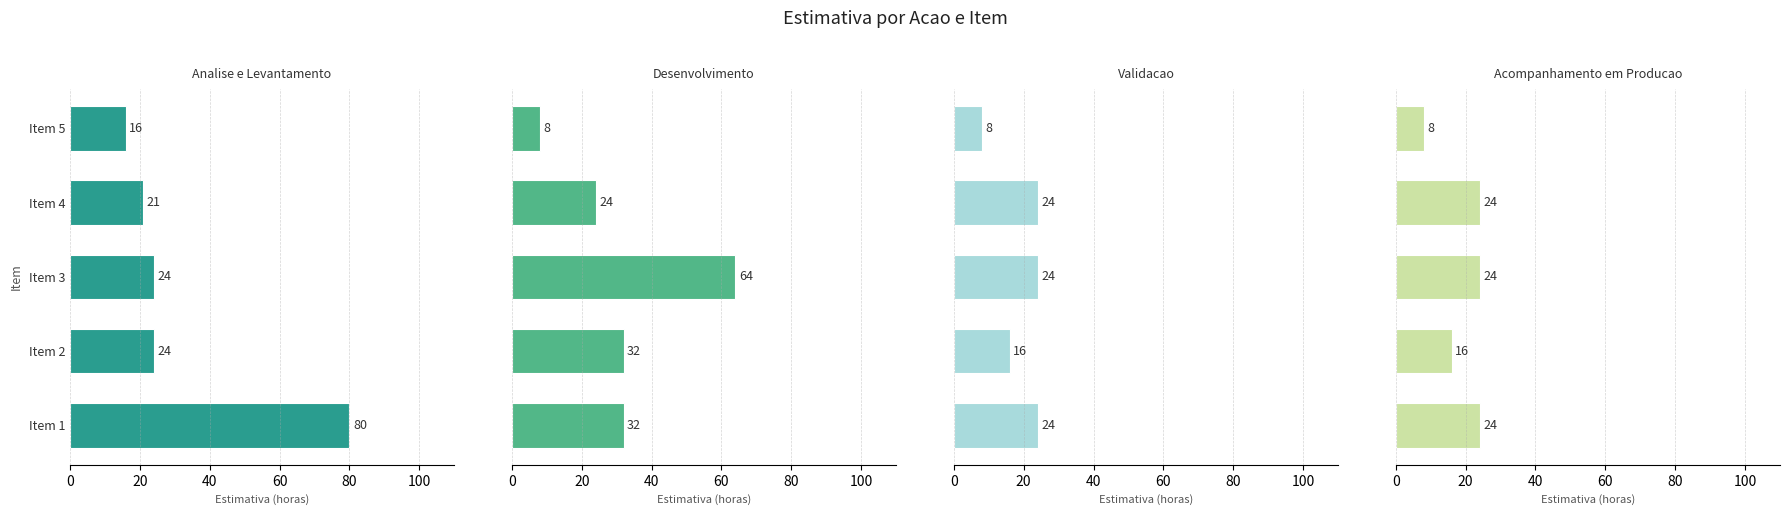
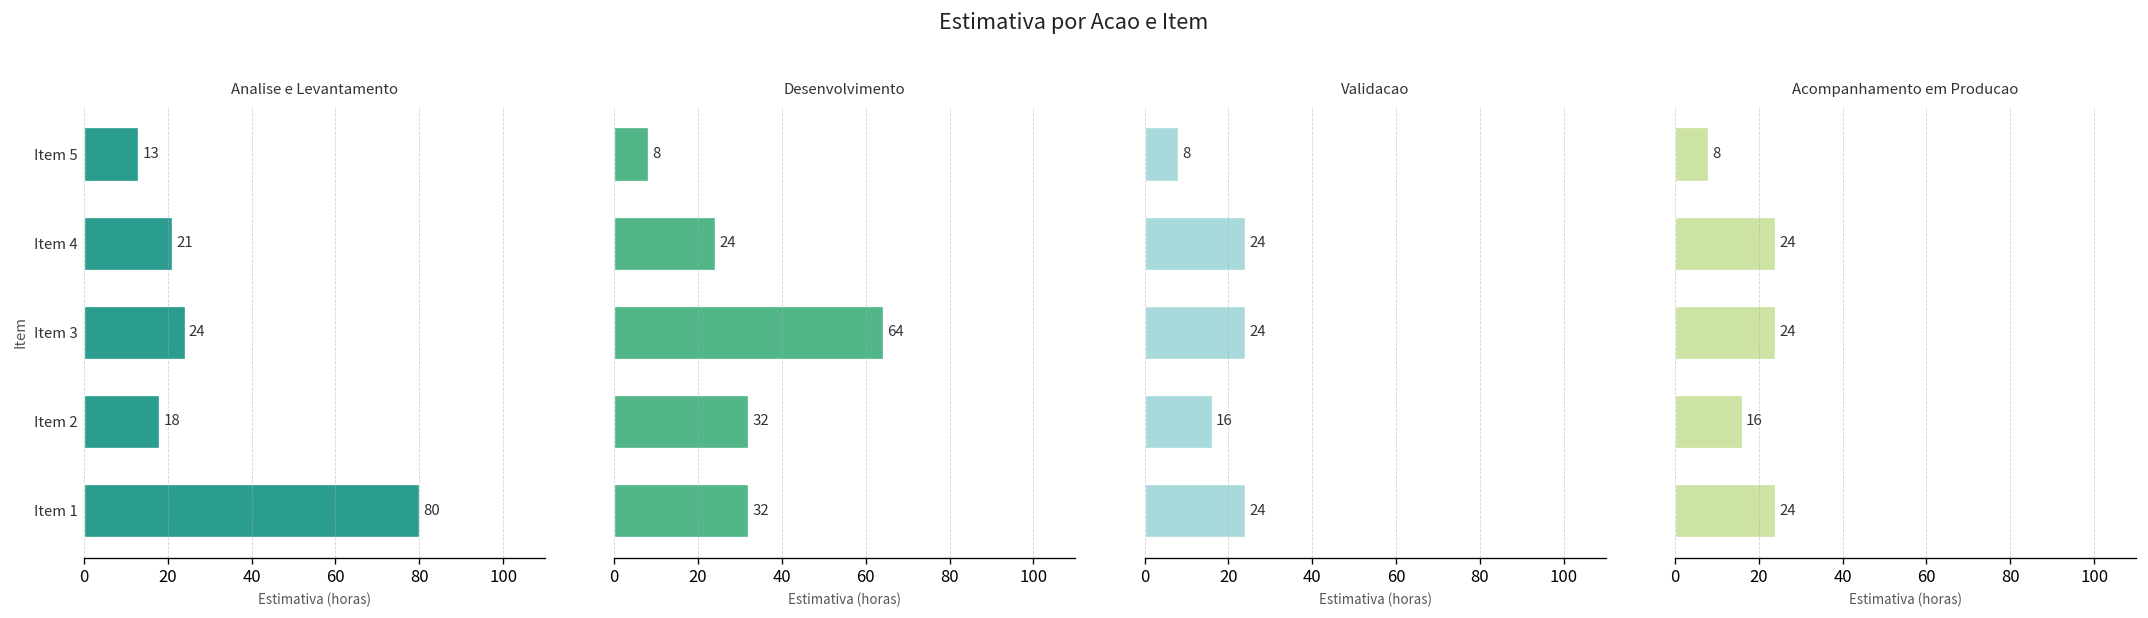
  {
    "Analise e Levantamento": {
-     "Item 5": 16,
+     "Item 5": 13,
      "Item 4": 21,
      "Item 3": 24,
-     "Item 2": 24,
+     "Item 2": 18,
      "Item 1": 80
    }
  }
